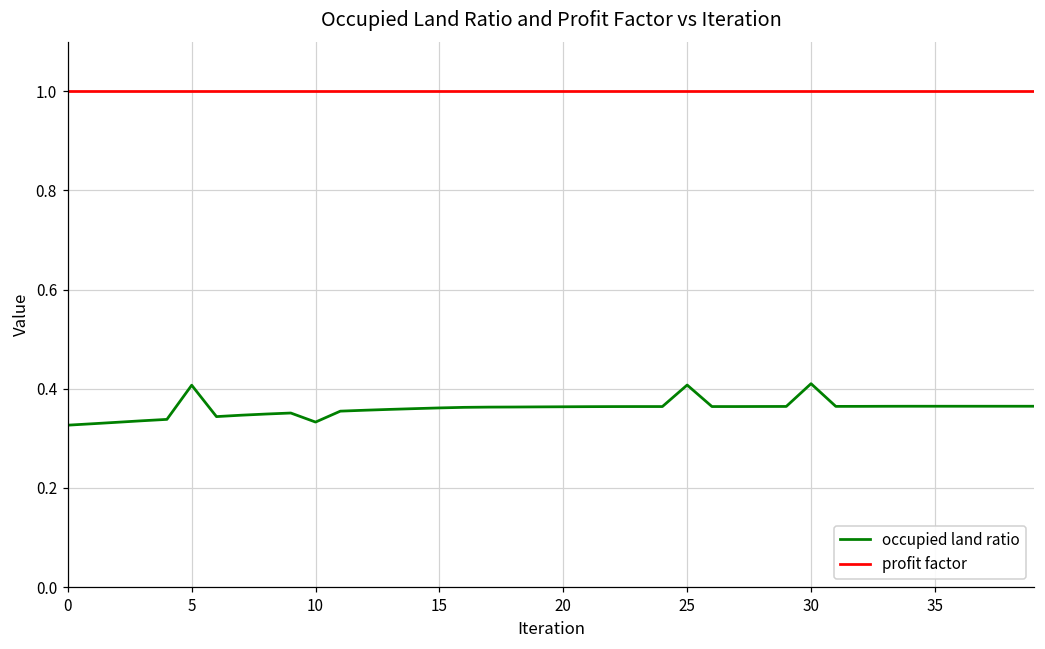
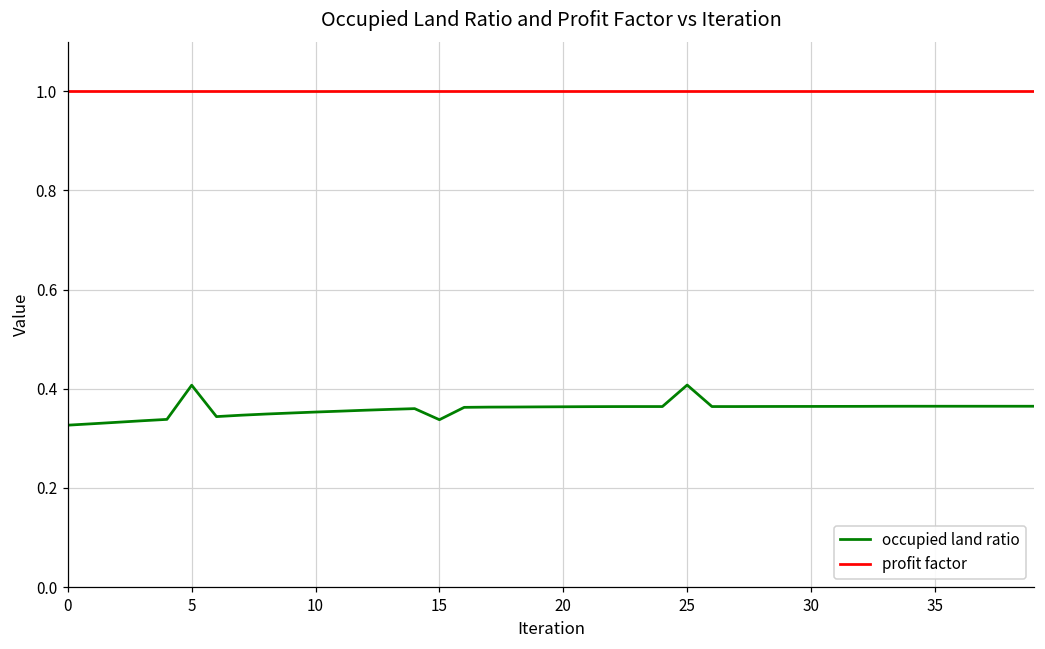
  {
    "occupied land ratio": {
      "0": 0.33,
      "5": 0.41,
-     "10": 0.33,
-     "15": 0.36,
+     "10": 0.35,
+     "15": 0.34,
      "20": 0.36,
      "25": 0.41,
-     "30": 0.41,
+     "30": 0.36,
      "35": 0.36
    },
    "profit factor": {
      "0": 1.00,
      "5": 1.00,
      "10": 1.00,
      "15": 1.00,
      "20": 1.00,
      "25": 1.00,
      "30": 1.00,
      "35": 1.00
    }
  }
